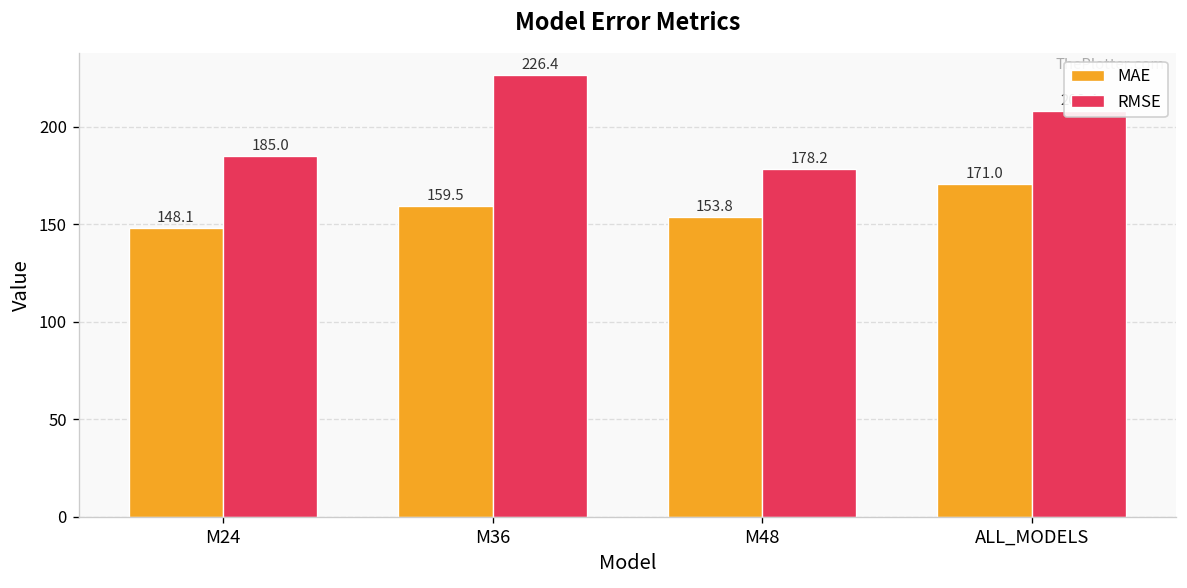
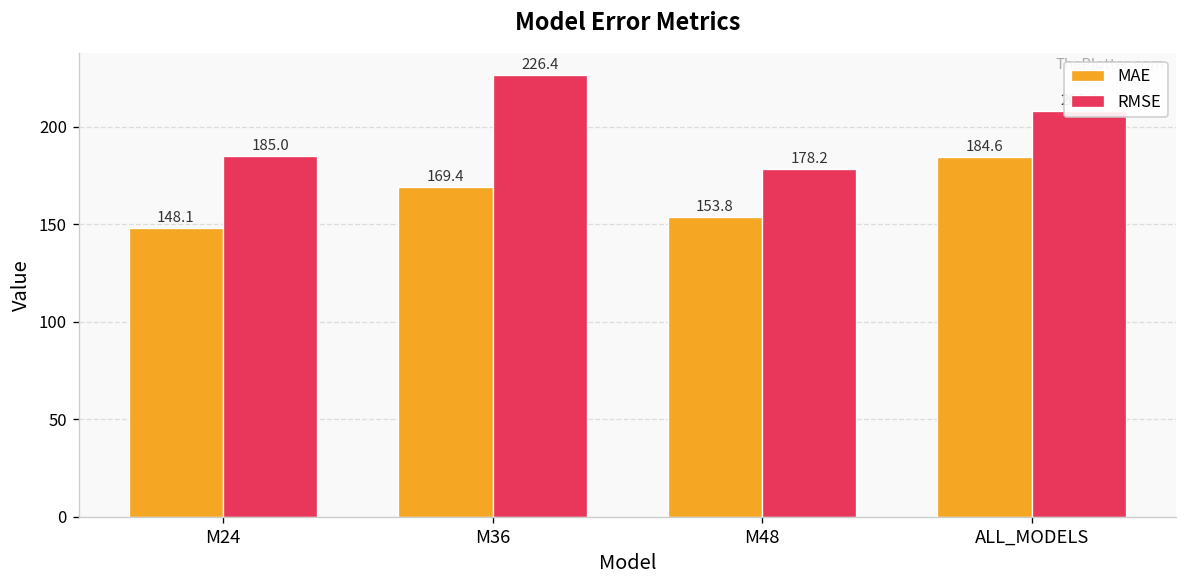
  {
    "MAE": {
      "M24": 148.1,
-     "M36": 159.5,
+     "M36": 169.4,
      "M48": 153.8,
-     "ALL_MODELS": 171.0
+     "ALL_MODELS": 184.6
    },
    "RMSE": {
      "M24": 185.0,
      "M36": 226.4,
      "M48": 178.2
    }
  }
